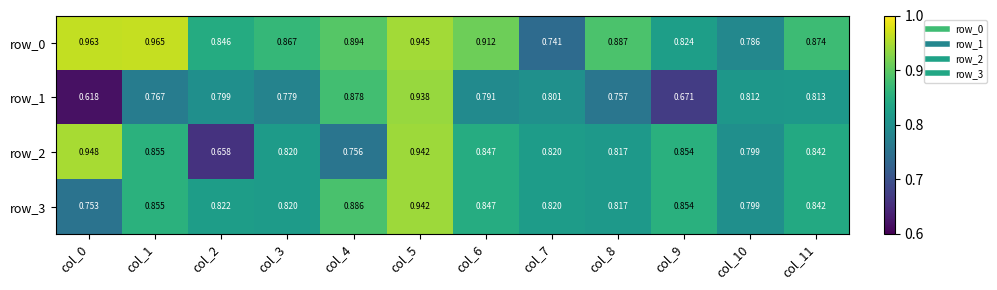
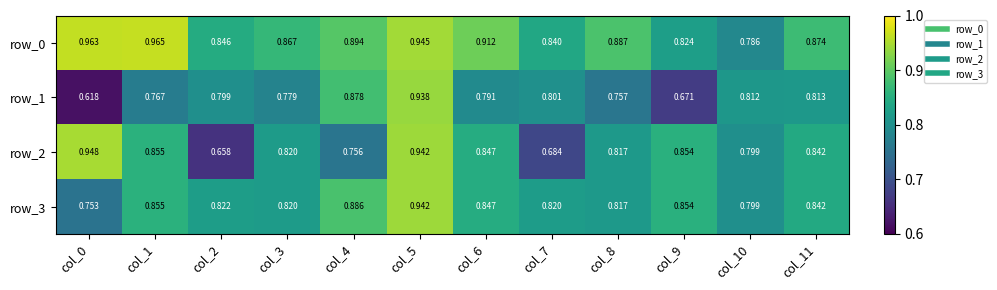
  {
    "row_0": {
      "col_0": 0.963,
      "col_1": 0.965,
      "col_2": 0.846,
      "col_3": 0.867,
      "col_4": 0.894,
      "col_5": 0.945,
      "col_6": 0.912,
-     "col_7": 0.741,
+     "col_7": 0.840,
      "col_8": 0.887,
      "col_9": 0.824,
      "col_10": 0.786,
      "col_11": 0.874
    },
    "row_1": {
      "col_0": 0.618,
      "col_1": 0.767,
      "col_2": 0.799,
      "col_3": 0.779,
      "col_4": 0.878,
      "col_5": 0.938,
      "col_6": 0.791,
      "col_7": 0.801,
      "col_8": 0.757,
      "col_9": 0.671,
      "col_10": 0.812,
      "col_11": 0.813
    },
    "row_2": {
      "col_0": 0.948,
      "col_1": 0.855,
      "col_2": 0.658,
      "col_3": 0.820,
      "col_4": 0.756,
      "col_5": 0.942,
      "col_6": 0.847,
-     "col_7": 0.820,
+     "col_7": 0.684,
      "col_8": 0.817,
      "col_9": 0.854,
      "col_10": 0.799,
      "col_11": 0.842
    },
    "row_3": {
      "col_0": 0.753,
      "col_1": 0.855,
      "col_2": 0.822,
      "col_3": 0.820,
      "col_4": 0.886,
      "col_5": 0.942,
      "col_6": 0.847,
      "col_7": 0.820,
      "col_8": 0.817,
      "col_9": 0.854,
      "col_10": 0.799,
      "col_11": 0.842
    }
  }
